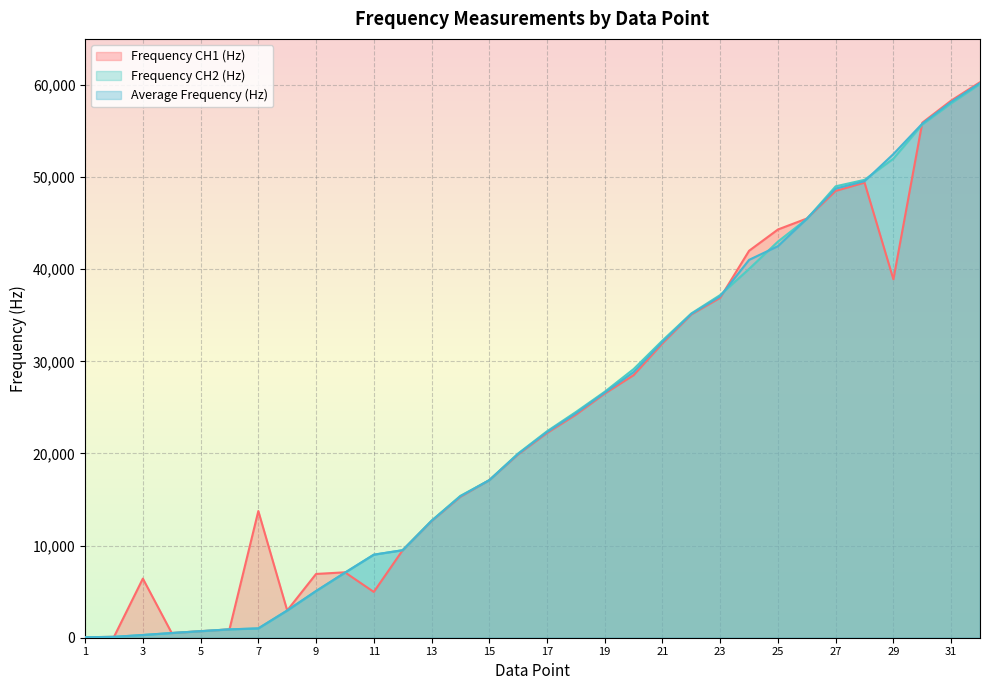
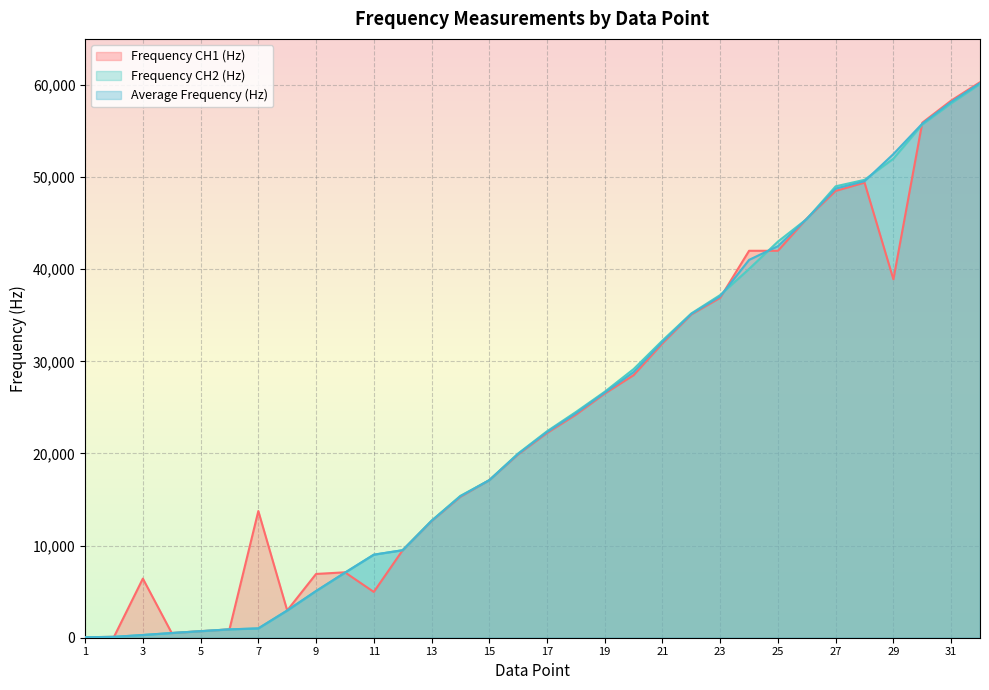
  {
    "Frequency CH1 (Hz)": {
      "3": "6,000",
      "7": "14,000",
      "9": "7,000",
      "11": "5,000",
-     "25": "44,000",
+     "25": "42,000",
      "29": "39,000"
    }
  }
